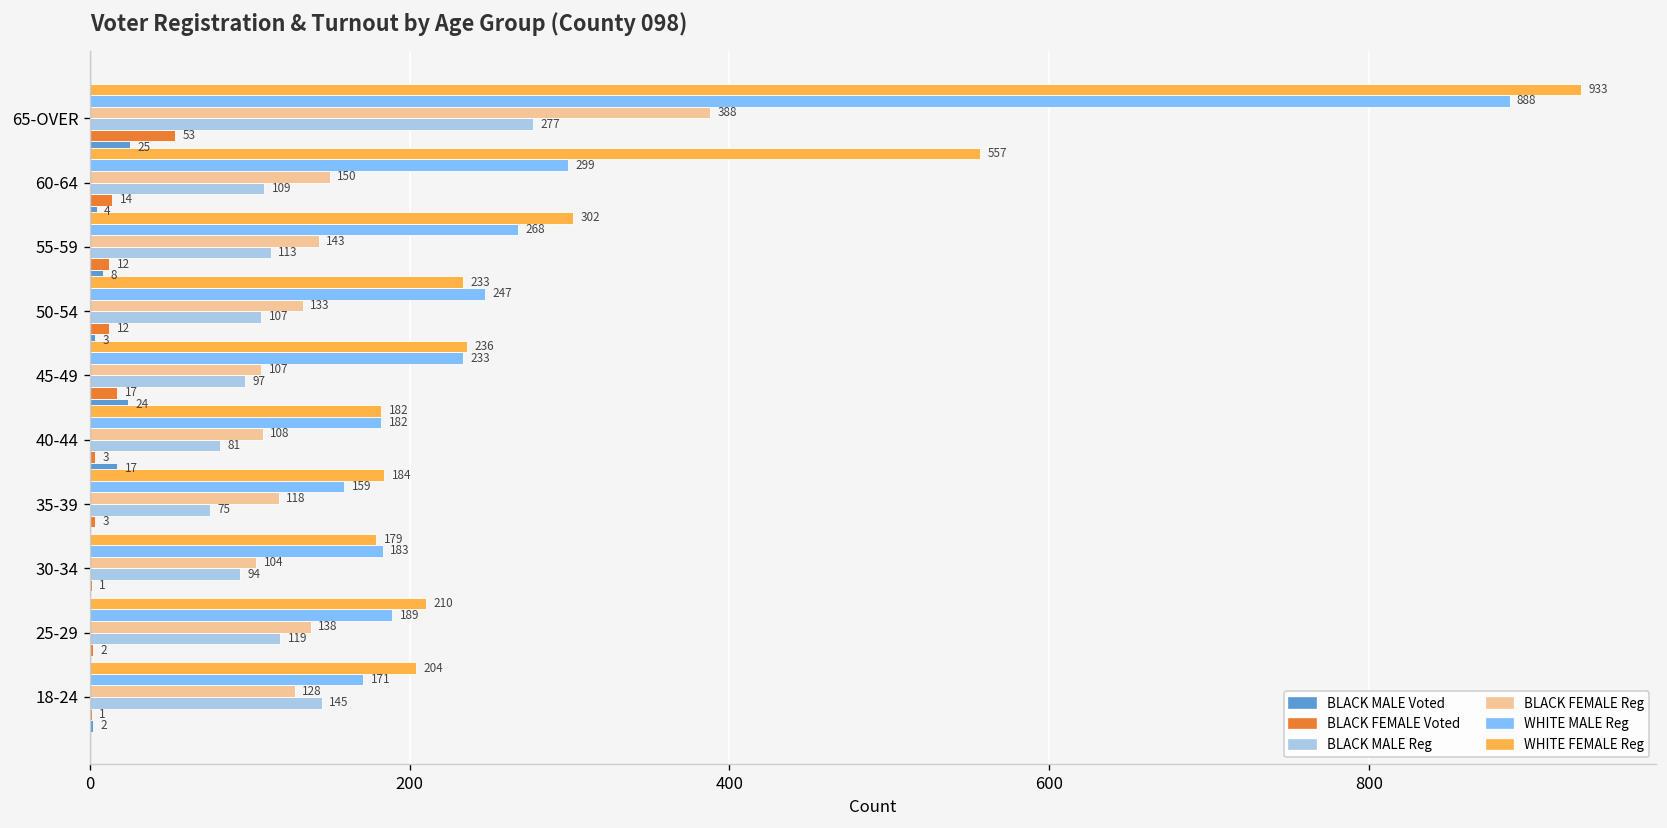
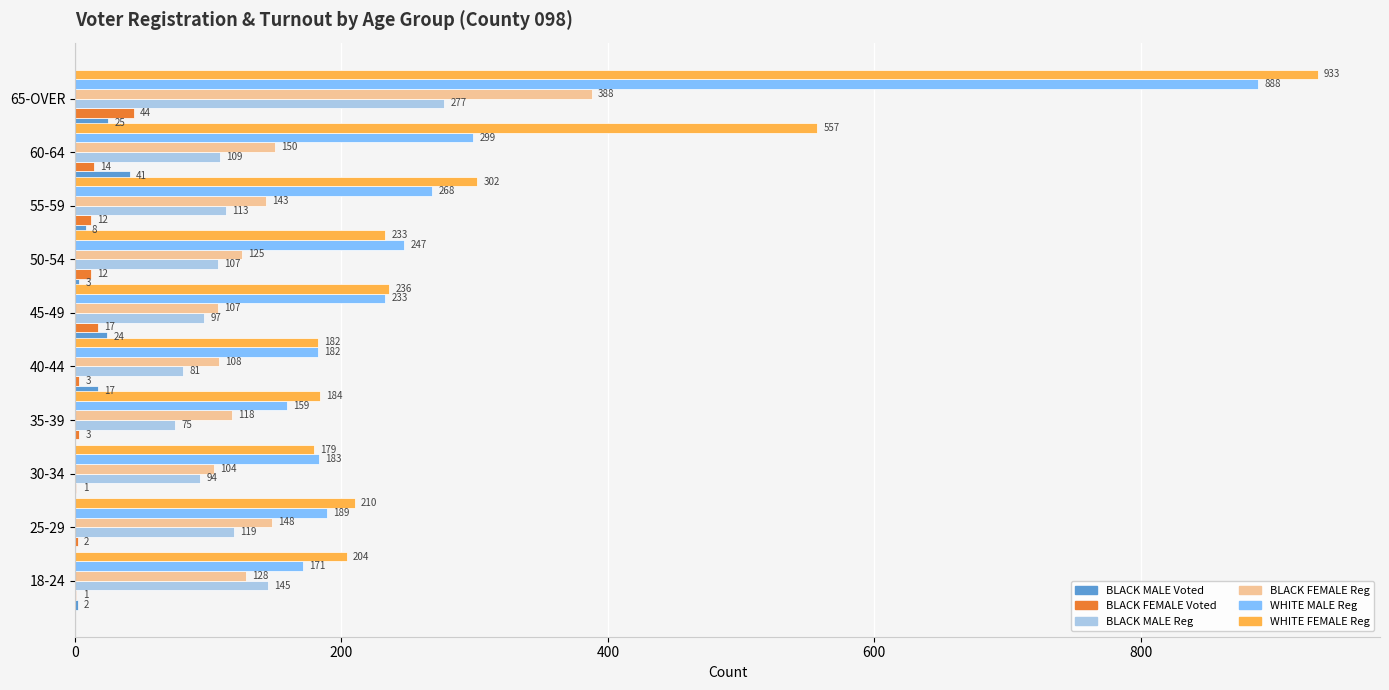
  {
    "BLACK MALE Voted": {
      "65-OVER": 25,
-     "60-64": 4,
+     "60-64": 41,
      "55-59": 8,
      "50-54": 3,
      "45-49": 24,
      "40-44": 17,
      "18-24": 2
    },
    "BLACK FEMALE Voted": {
-     "65-OVER": 53,
+     "65-OVER": 44,
      "60-64": 14,
      "55-59": 12,
      "50-54": 12,
      "45-49": 17,
      "40-44": 3,
      "35-39": 3,
      "30-34": 1,
      "25-29": 2,
      "18-24": 1
    },
    "BLACK FEMALE Reg": {
      "65-OVER": 388,
      "60-64": 150,
      "55-59": 143,
-     "50-54": 133,
+     "50-54": 125,
      "45-49": 107,
      "40-44": 108,
      "35-39": 118,
      "30-34": 104,
-     "25-29": 138,
+     "25-29": 148,
      "18-24": 128
    },
    "WHITE FEMALE Reg": {
      "65-OVER": 933,
      "60-64": 557,
      "55-59": 302,
      "50-54": 233,
      "45-49": 236,
      "40-44": 182,
      "35-39": 184,
      "30-34": 179,
      "25-29": 210,
      "18-24": 204
    }
  }
